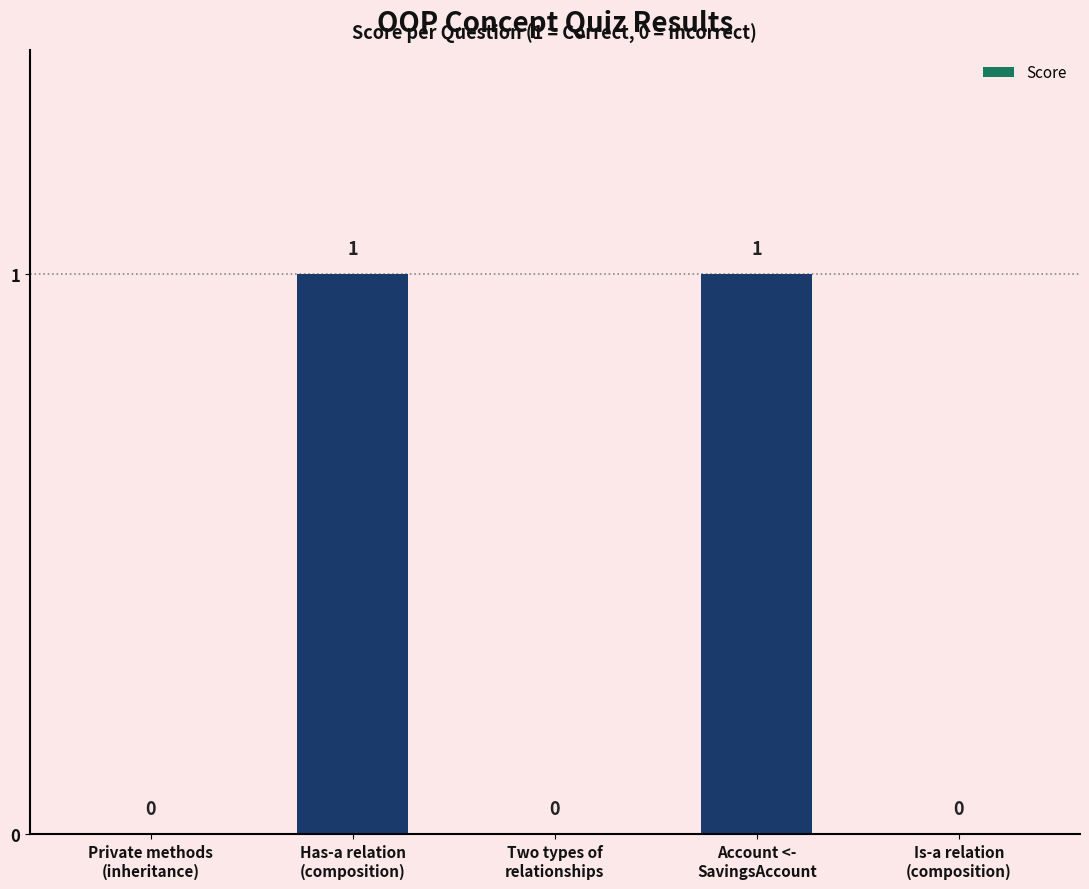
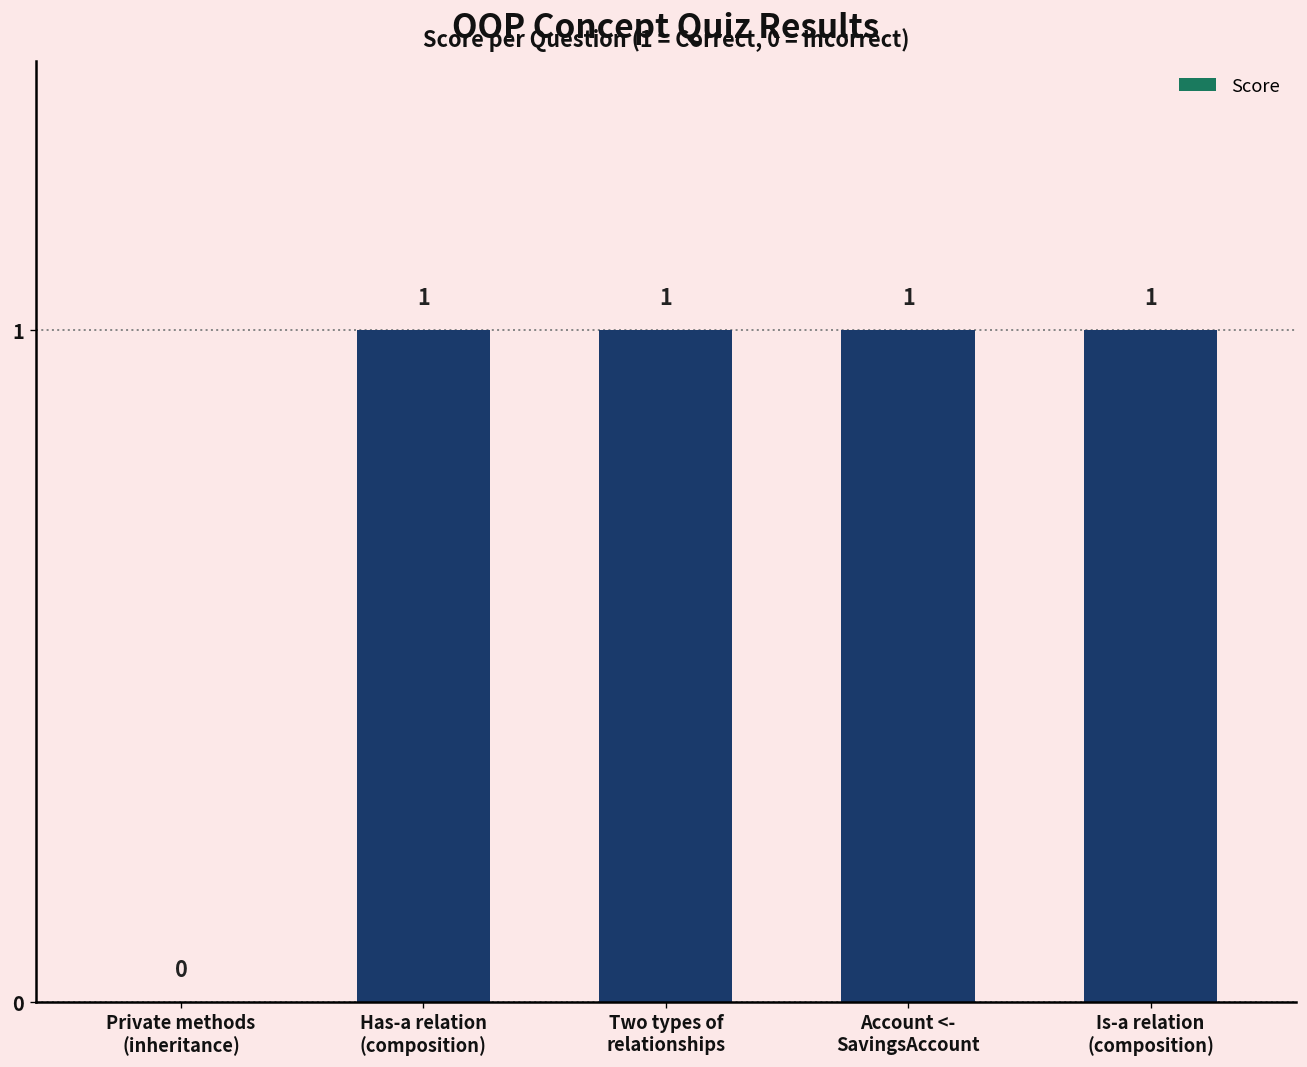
  {
    "Private methods (inheritance)": 0,
    "Has-a relation (composition)": 1,
-   "Two types of relationships": 0,
+   "Two types of relationships": 1,
    "Account <- SavingsAccount": 1,
-   "Is-a relation (composition)": 0
+   "Is-a relation (composition)": 1
  }
